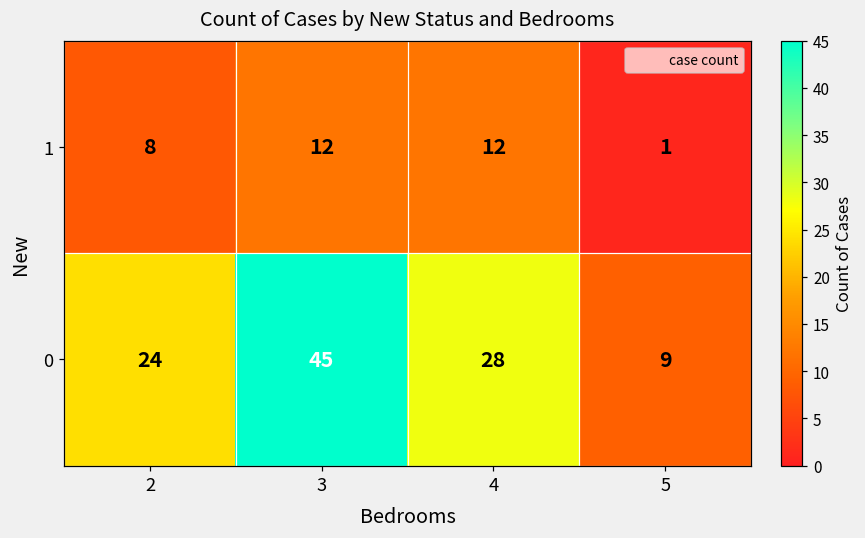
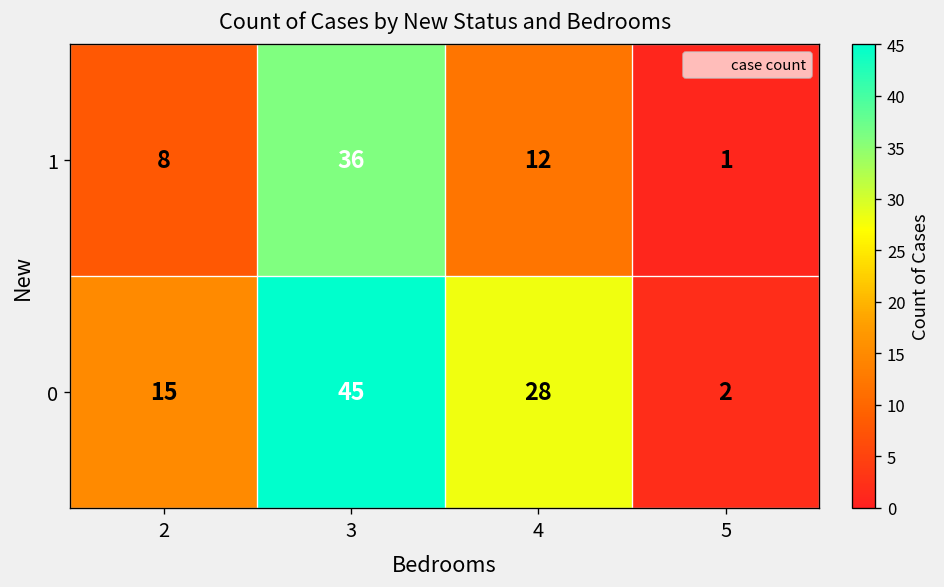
  {
    "1": {
      "2": 8,
-     "3": 12,
+     "3": 36,
      "4": 12,
      "5": 1
    },
    "0": {
-     "2": 24,
+     "2": 15,
      "3": 45,
      "4": 28,
-     "5": 9
+     "5": 2
    }
  }
